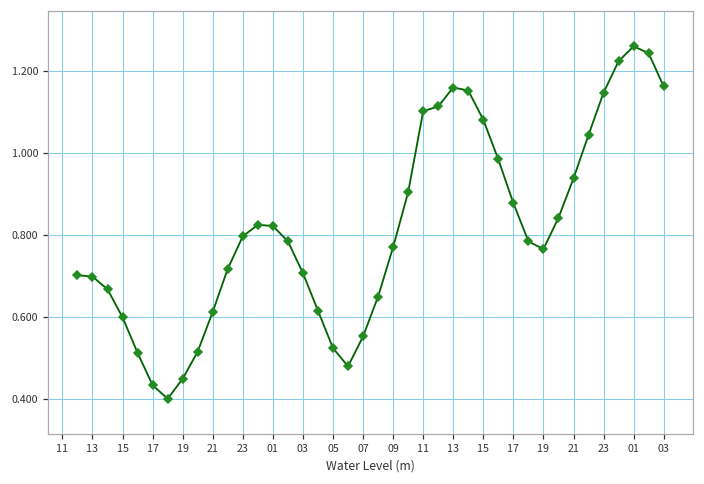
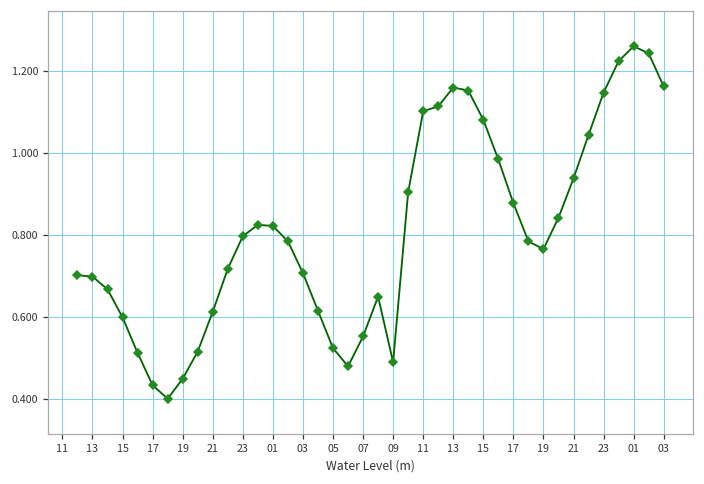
  {
    "05": 0.52,
    "07": 0.55,
-   "09": 0.77,
+   "09": 0.49,
    "11": 1.10
  }
